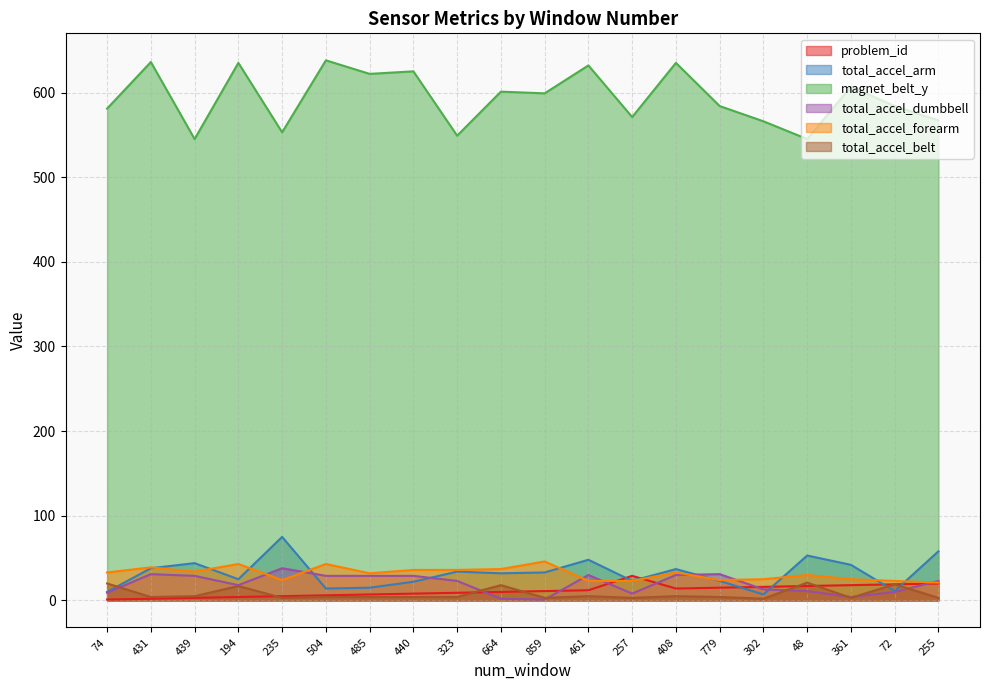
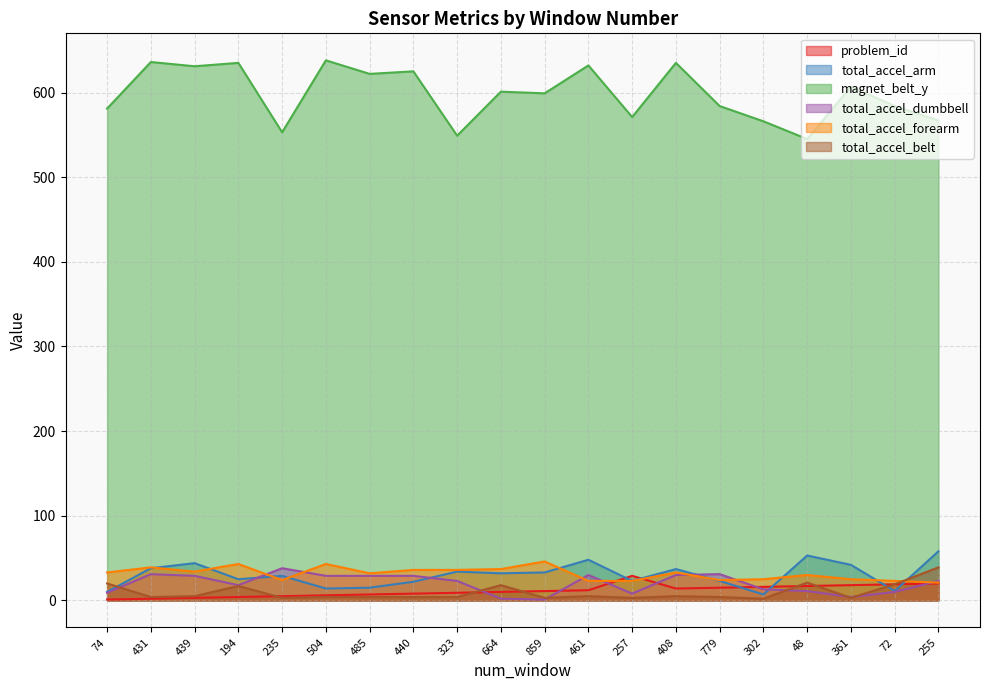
  {
    "problem_id": {
      "74": 0,
      "194": 0,
      "440": 10,
      "323": 10,
      "664": 10,
      "859": 10,
      "461": 10,
      "257": 30,
      "408": 10,
      "779": 20,
      "302": 20,
      "48": 20,
      "361": 20
    },
    "total_accel_arm": {
      "439": 40,
      "194": 30,
-     "235": 80,
+     "235": 30,
      "504": 10,
      "485": 20,
      "440": 20,
      "664": 30,
      "859": 30,
      "461": 50,
      "408": 40,
      "302": 10,
      "48": 50,
      "361": 40,
      "255": 60
    },
    "magnet_belt_y": {
      "74": 580,
      "431": 640,
-     "439": 550,
+     "439": 630,
      "194": 640,
      "235": 550,
      "504": 640,
      "485": 620,
      "440": 630,
      "323": 550,
      "664": 600,
      "859": 600,
      "461": 630,
      "257": 570,
      "408": 640,
      "779": 580,
      "302": 570
    },
    "total_accel_dumbbell": {
      "431": 30,
      "439": 30,
      "235": 40,
      "504": 30,
      "440": 30,
      "323": 20,
      "664": 0,
      "461": 30,
      "257": 10,
      "779": 30,
      "302": 10,
      "48": 10
    },
    "total_accel_forearm": {
      "74": 30,
      "439": 30,
      "194": 40,
      "235": 20,
      "504": 40,
      "440": 40,
      "664": 40,
      "859": 50,
      "461": 20,
      "302": 30,
      "48": 30,
      "361": 30,
      "72": 20
    },
    "total_accel_belt": {
      "74": 20,
      "440": 0,
      "323": 0,
      "664": 20,
      "461": 10,
      "257": 0,
      "408": 10,
      "779": 0,
      "302": 0,
      "48": 20,
-     "255": 0
+     "255": 40
    }
  }
